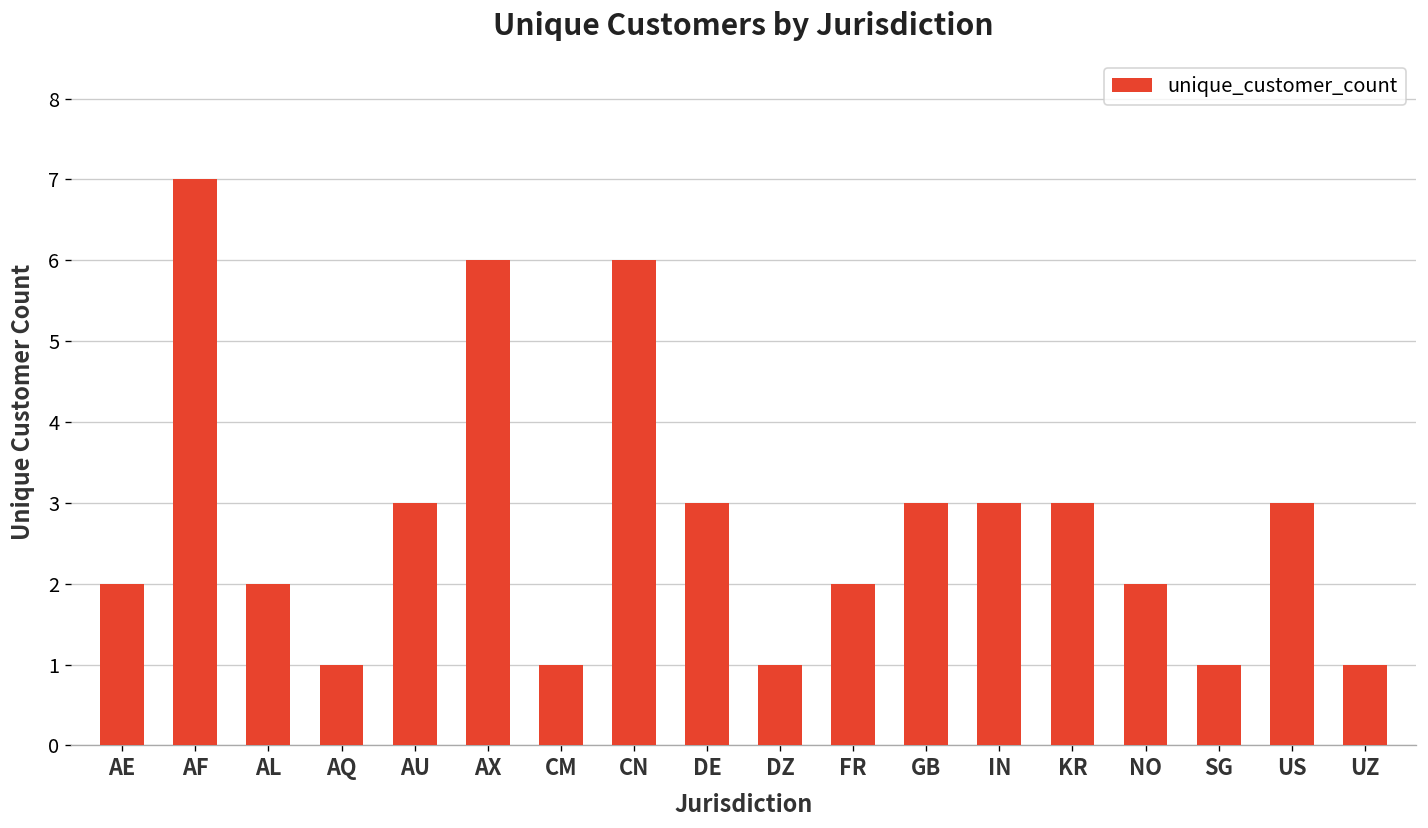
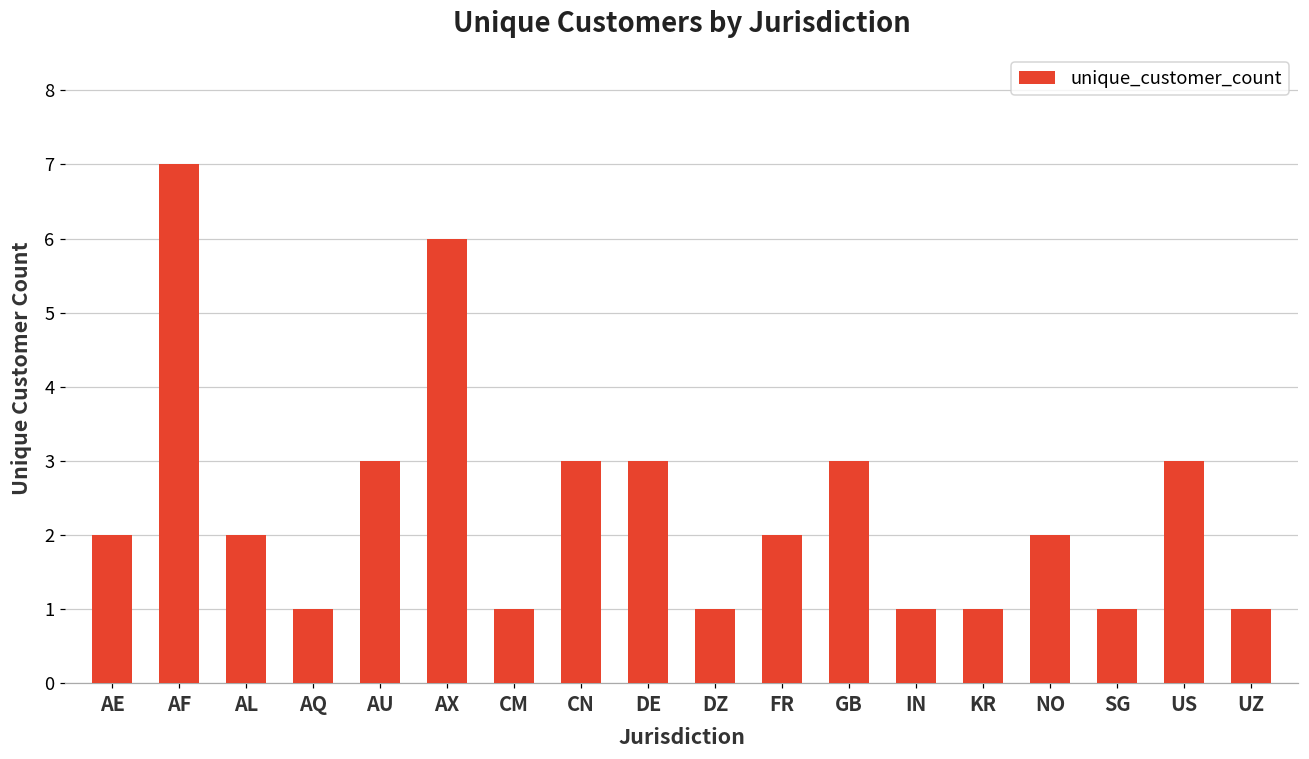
  {
    "AE": 2,
    "AF": 7,
    "AL": 2,
    "AQ": 1,
    "AU": 3,
    "AX": 6,
    "CM": 1,
-   "CN": 6,
+   "CN": 3,
    "DE": 3,
    "DZ": 1,
    "FR": 2,
    "GB": 3,
-   "IN": 3,
-   "KR": 3,
+   "IN": 1,
+   "KR": 1,
    "NO": 2,
    "SG": 1,
    "US": 3,
    "UZ": 1
  }
